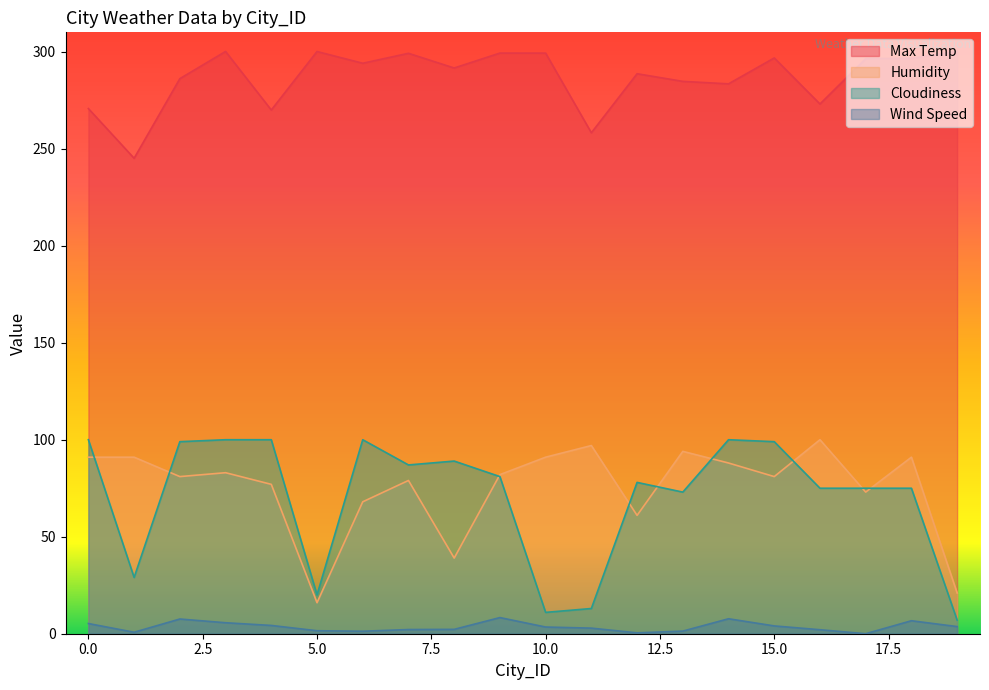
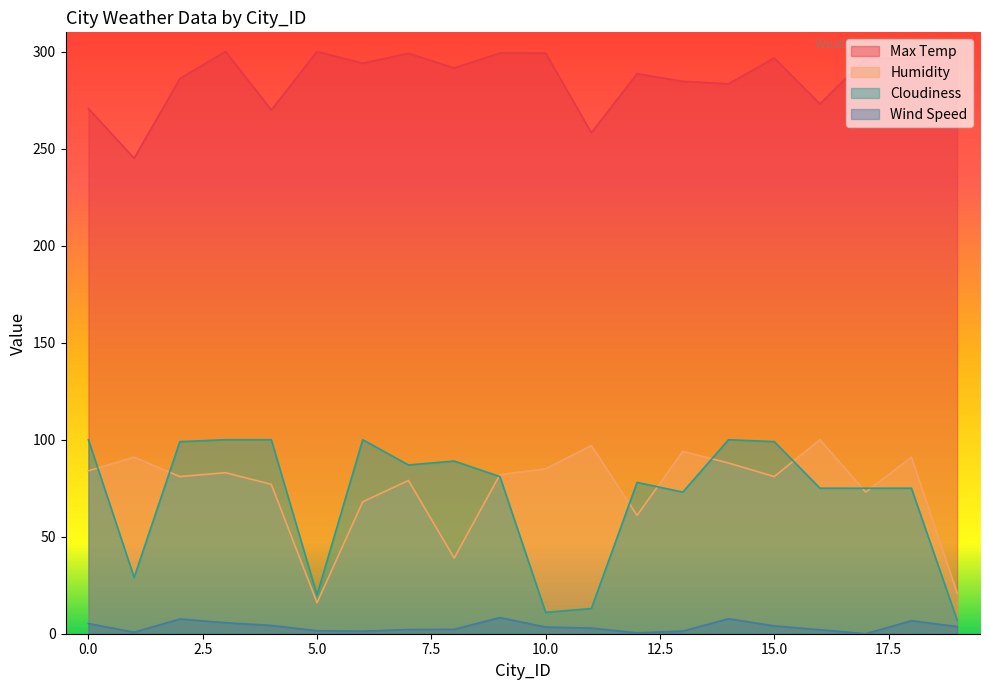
  {
    "Max Temp": {
      "0.0": 271,
      "5.0": 300,
      "10.0": 299,
      "15.0": 297
    },
    "Humidity": {
-     "0.0": 91,
+     "0.0": 84,
      "5.0": 16,
-     "10.0": 91,
+     "10.0": 85,
      "15.0": 81
    }
  }
